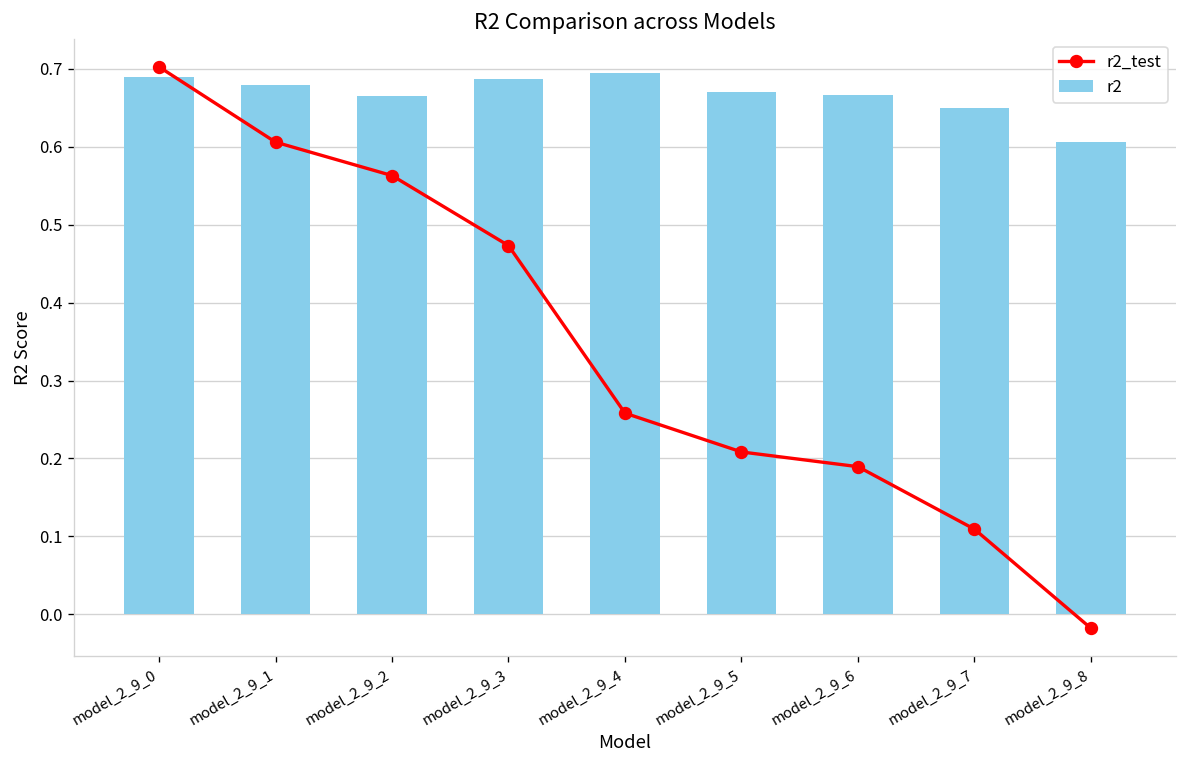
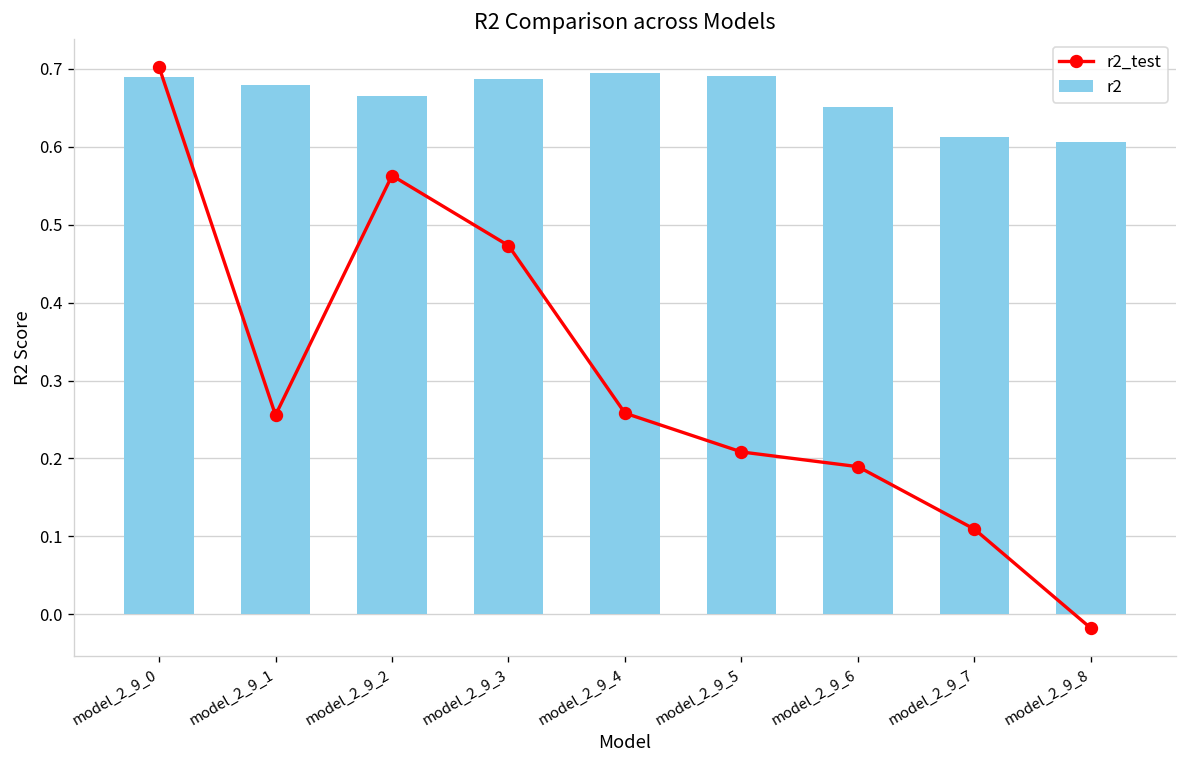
  {
    "r2_test": {
      "model_2_9_0": 0.70,
-     "model_2_9_1": 0.61,
+     "model_2_9_1": 0.26,
      "model_2_9_2": 0.56,
      "model_2_9_3": 0.47,
      "model_2_9_4": 0.26,
      "model_2_9_5": 0.21,
      "model_2_9_6": 0.19,
      "model_2_9_7": 0.11,
      "model_2_9_8": -0.02
    },
    "r2": {
      "model_2_9_0": 0.69,
      "model_2_9_1": 0.68,
      "model_2_9_2": 0.67,
      "model_2_9_3": 0.69,
      "model_2_9_4": 0.69,
-     "model_2_9_5": 0.67,
-     "model_2_9_6": 0.67,
-     "model_2_9_7": 0.65,
+     "model_2_9_5": 0.69,
+     "model_2_9_6": 0.65,
+     "model_2_9_7": 0.61,
      "model_2_9_8": 0.61
    }
  }
